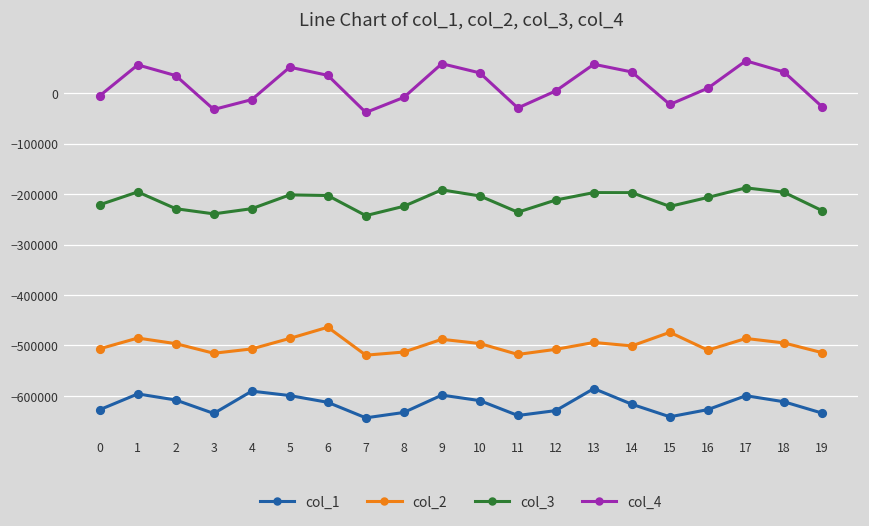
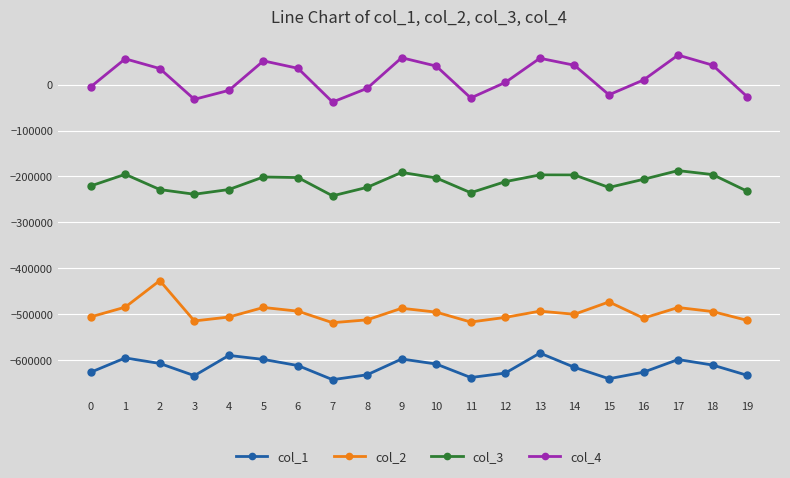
  {
    "col_1": {
      "0": -630000,
      "1": -600000,
      "2": -610000,
      "3": -630000,
      "4": -590000,
      "5": -600000,
      "6": -610000,
      "7": -640000,
      "8": -630000,
      "9": -600000,
      "10": -610000,
      "11": -640000,
      "12": -630000,
      "13": -590000,
      "14": -620000,
      "15": -640000,
      "16": -630000,
      "17": -600000,
      "18": -610000,
      "19": -630000
    },
    "col_2": {
      "0": -510000,
      "1": -490000,
-     "2": -500000,
+     "2": -430000,
      "3": -520000,
      "4": -510000,
      "5": -490000,
-     "6": -460000,
+     "6": -490000,
      "7": -520000,
      "8": -510000,
      "9": -490000,
      "10": -500000,
      "11": -520000,
      "12": -510000,
      "13": -490000,
      "14": -500000,
      "15": -470000,
      "16": -510000,
      "17": -490000,
      "18": -490000,
      "19": -510000
    },
    "col_3": {
      "0": -220000,
      "1": -200000,
      "2": -230000,
      "3": -240000,
      "4": -230000,
      "5": -200000,
      "6": -200000,
      "7": -240000,
      "8": -220000,
      "9": -190000,
      "10": -200000,
      "11": -240000,
      "12": -210000,
      "13": -200000,
      "14": -200000,
      "15": -220000,
      "16": -210000,
      "17": -190000,
      "18": -200000,
      "19": -230000
    },
    "col_4": {
      "0": 0,
      "1": 60000,
      "2": 40000,
      "3": -30000,
      "4": -10000,
      "5": 50000,
      "6": 40000,
      "7": -40000,
      "8": -10000,
      "9": 60000,
      "10": 40000,
      "11": -30000,
      "12": 0,
      "13": 60000,
      "14": 40000,
      "15": -20000,
      "16": 10000,
      "17": 60000,
      "18": 40000,
      "19": -30000
    }
  }
